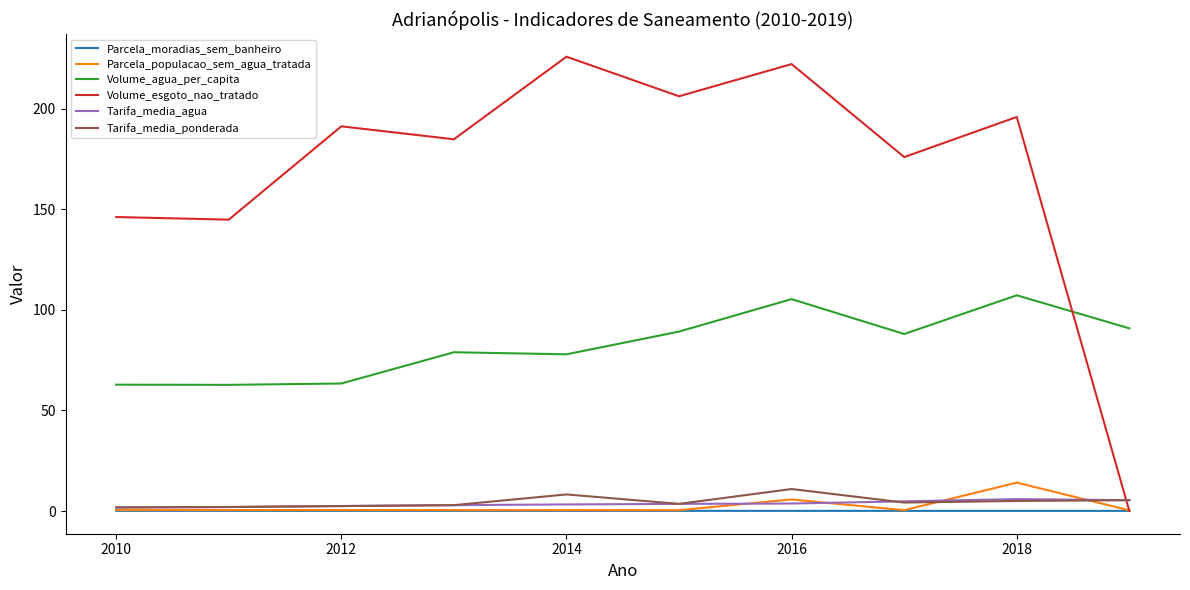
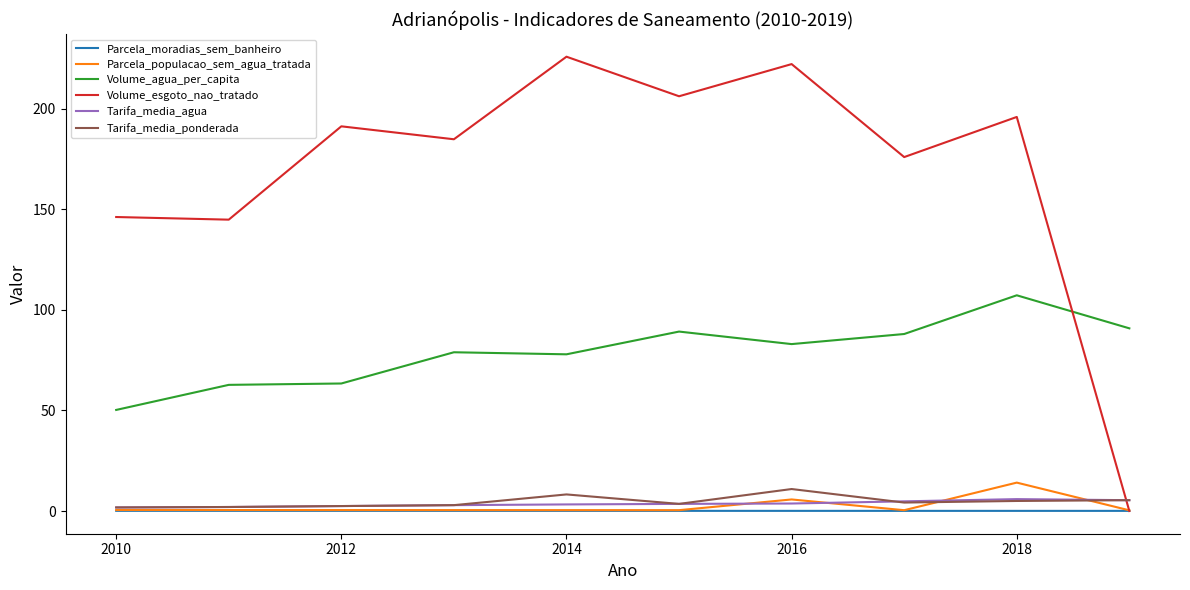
  {
    "Parcela_moradias_sem_banheiro": {
      "2016": 0,
      "2018": 0
    },
    "Parcela_populacao_sem_agua_tratada": {
      "2016": 6,
      "2018": 14
    },
    "Volume_agua_per_capita": {
-     "2010": 63,
+     "2010": 50,
      "2012": 63,
      "2014": 78,
-     "2016": 105,
+     "2016": 83,
      "2018": 107
    },
    "Volume_esgoto_nao_tratado": {
      "2010": 146,
      "2012": 191,
      "2014": 226,
      "2016": 222,
      "2018": 196
    },
    "Tarifa_media_agua": {
      "2014": 3,
      "2016": 4
    },
    "Tarifa_media_ponderada": {
      "2014": 8,
      "2016": 11
    }
  }
